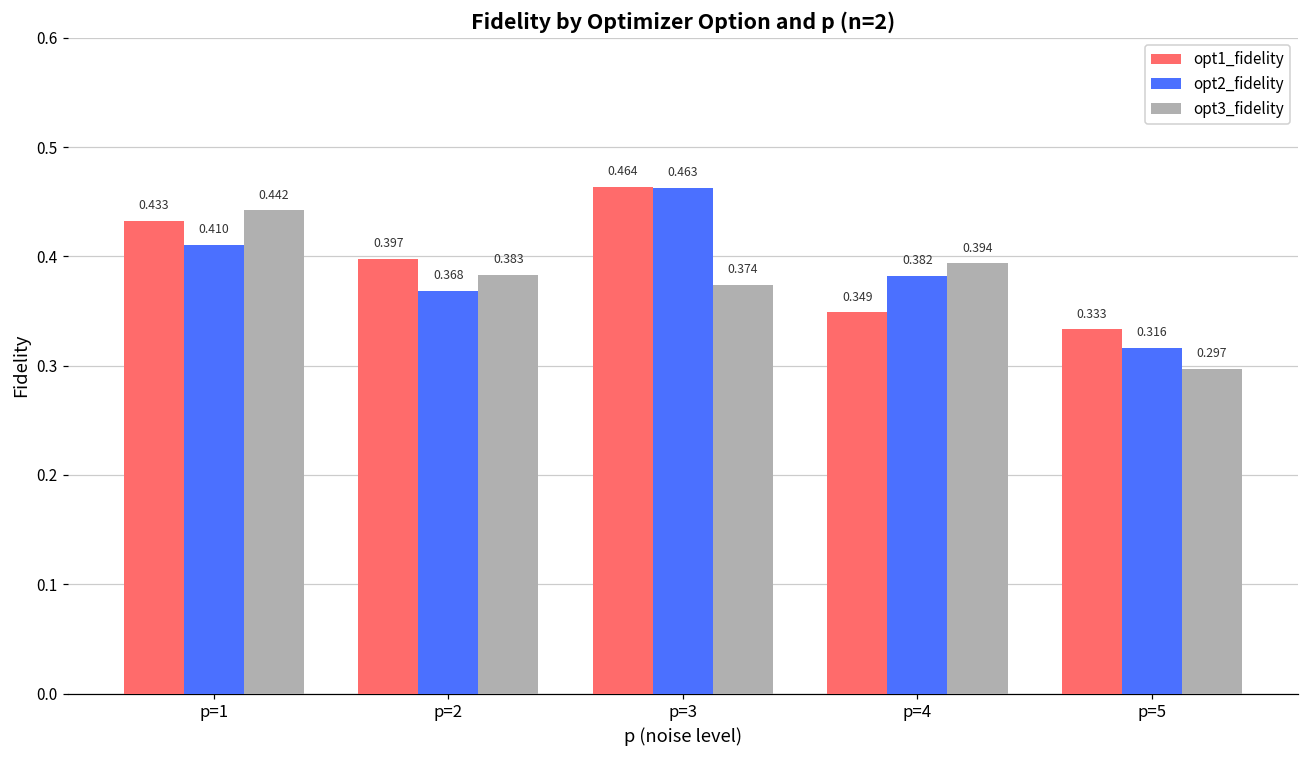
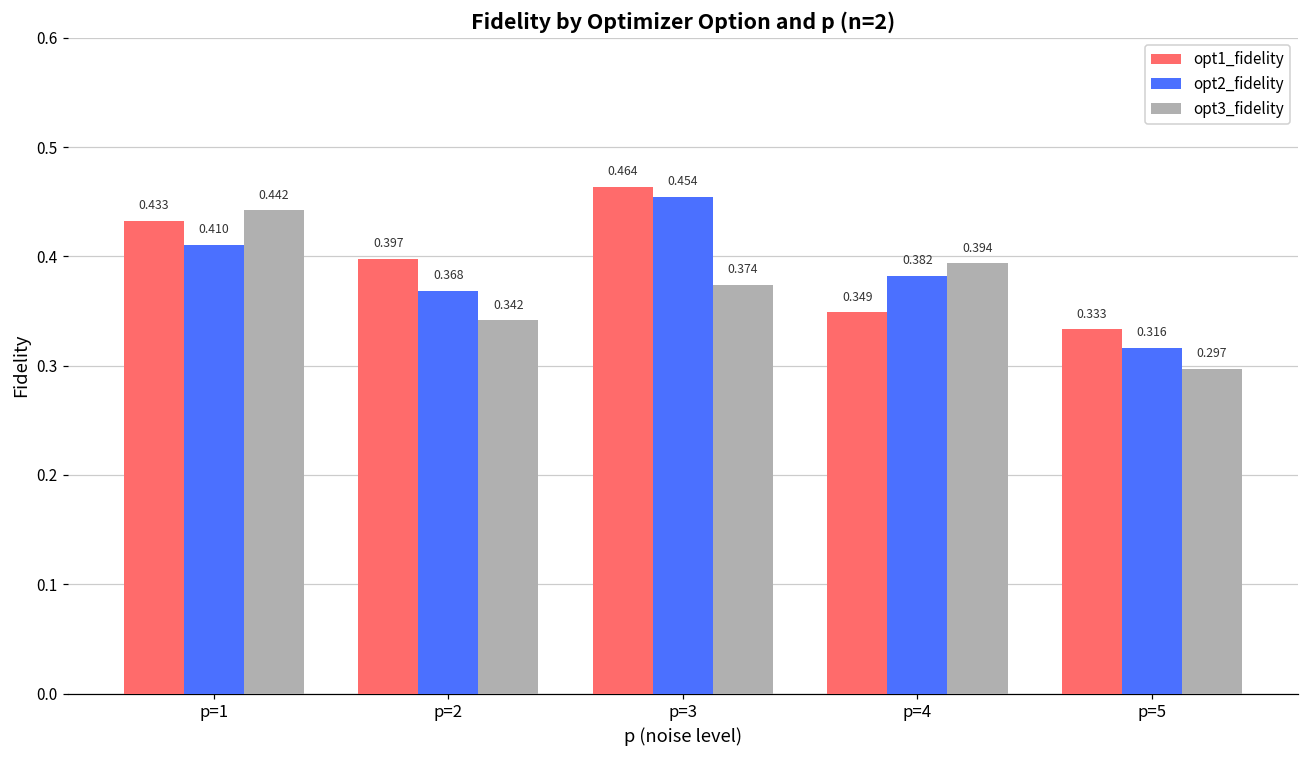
  {
    "opt1_fidelity": {
      "p=1": 0.433,
      "p=2": 0.397,
      "p=3": 0.464,
      "p=4": 0.349,
      "p=5": 0.333
    },
    "opt2_fidelity": {
      "p=1": 0.410,
      "p=2": 0.368,
-     "p=3": 0.463,
+     "p=3": 0.454,
      "p=4": 0.382,
      "p=5": 0.316
    },
    "opt3_fidelity": {
      "p=1": 0.442,
-     "p=2": 0.383,
+     "p=2": 0.342,
      "p=3": 0.374,
      "p=4": 0.394,
      "p=5": 0.297
    }
  }
